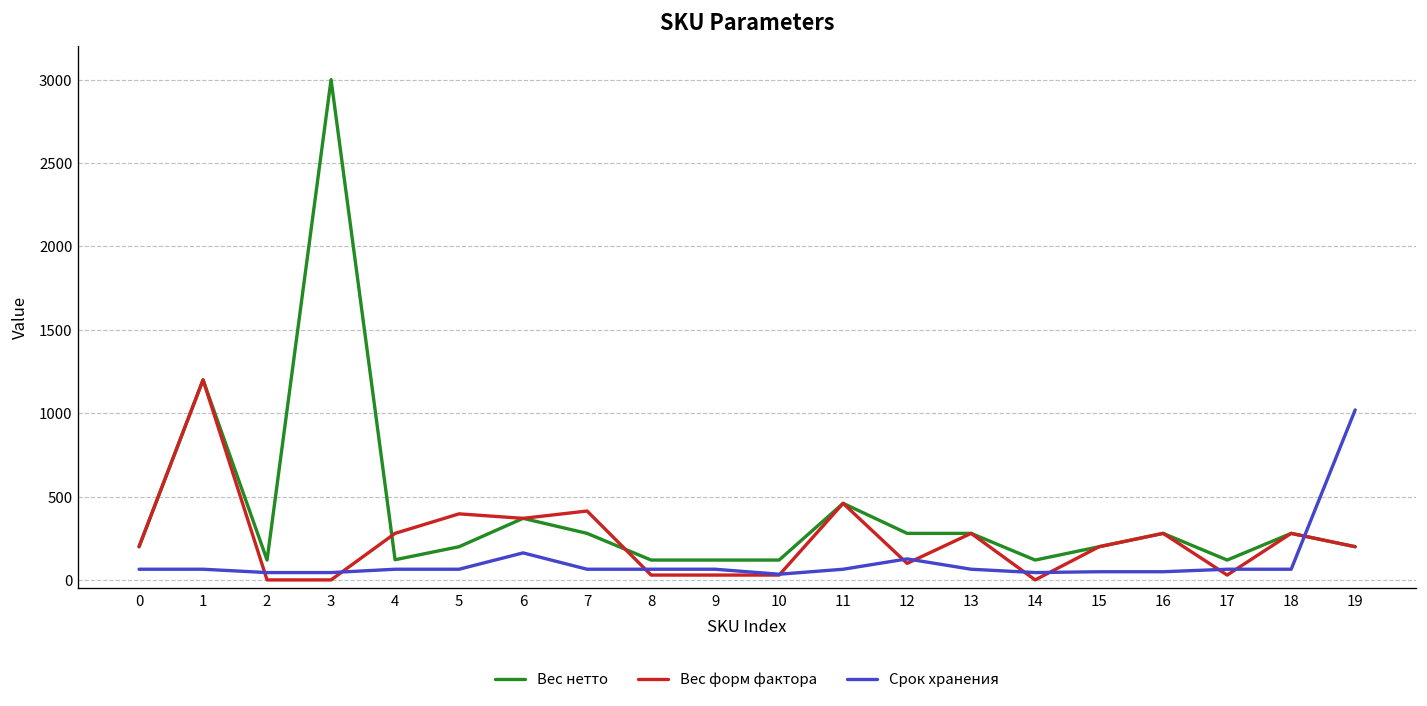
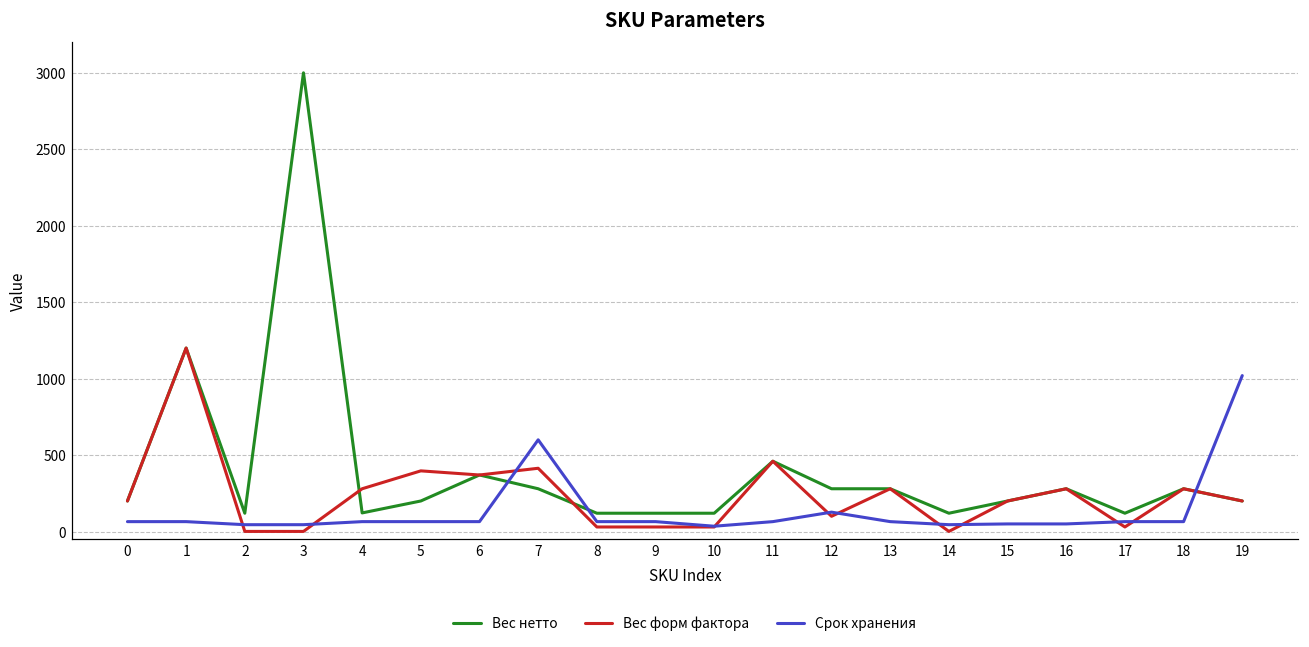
  {
    "Вес нетто": {
      "2": 120,
      "3": 3000,
      "4": 120,
      "5": 200,
      "7": 280,
      "8": 120,
      "9": 120,
      "10": 120,
      "12": 280,
      "14": 120,
      "17": 120
    },
    "Вес форм фактора": {
      "2": 0,
      "3": 0,
      "4": 280,
      "5": 400,
      "7": 410,
      "8": 30,
      "9": 30,
      "12": 100,
      "14": 0,
      "17": 30
    },
    "Срок хранения": {
      "0": 70,
      "1": 70,
      "2": 50,
      "3": 50,
      "4": 70,
      "5": 70,
-     "6": 160,
-     "7": 70,
+     "6": 70,
+     "7": 600,
      "8": 70,
      "9": 70,
      "11": 70,
      "12": 130,
      "13": 70,
      "14": 50,
      "15": 50,
      "16": 50,
      "17": 70,
      "18": 70,
      "19": 1020
    }
  }
